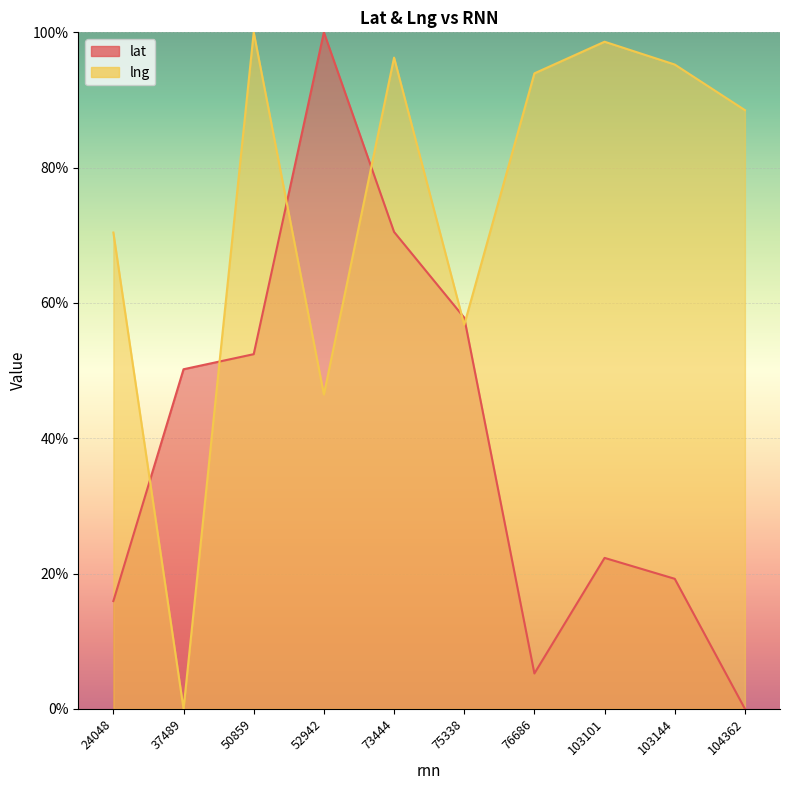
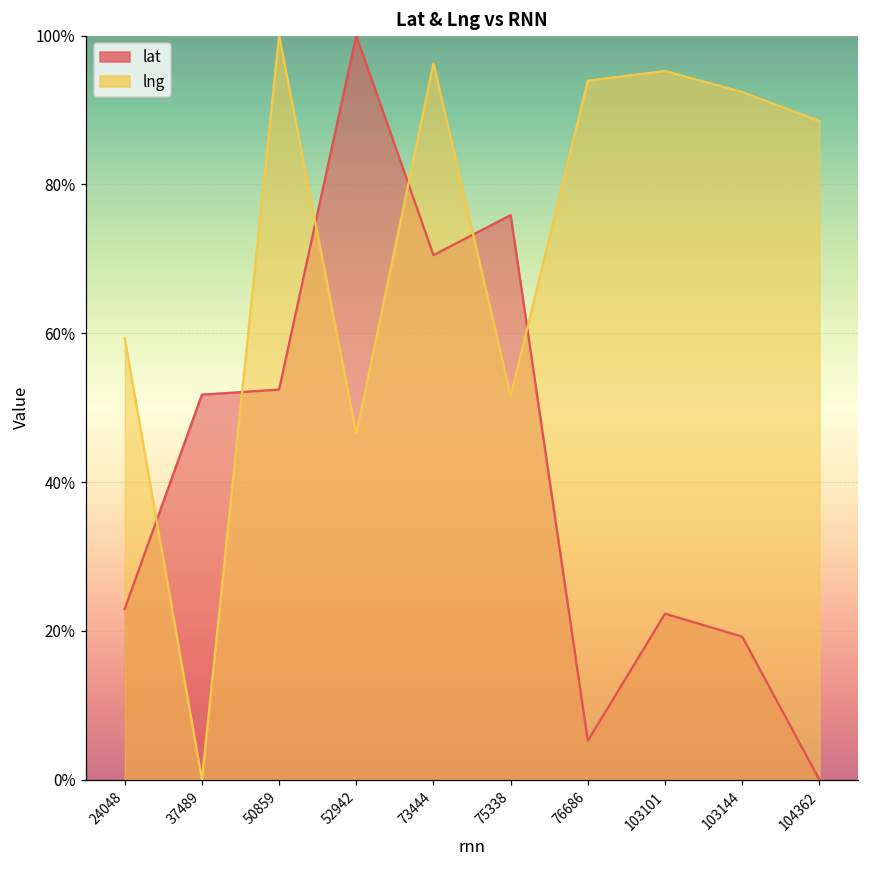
  {
    "lat": {
-     "24048": "16%",
-     "37489": "50%",
+     "24048": "23%",
+     "37489": "52%",
      "50859": "52%",
      "52942": "100%",
      "73444": "70%",
-     "75338": "58%",
+     "75338": "76%",
      "76686": "5%",
      "103101": "22%",
      "103144": "19%",
      "104362": "0%"
    },
    "lng": {
-     "24048": "70%",
+     "24048": "59%",
      "37489": "0%",
      "50859": "100%",
      "52942": "46%",
      "73444": "96%",
-     "75338": "57%",
+     "75338": "52%",
      "76686": "94%",
-     "103101": "99%",
-     "103144": "95%",
+     "103101": "95%",
+     "103144": "92%",
      "104362": "88%"
    }
  }
